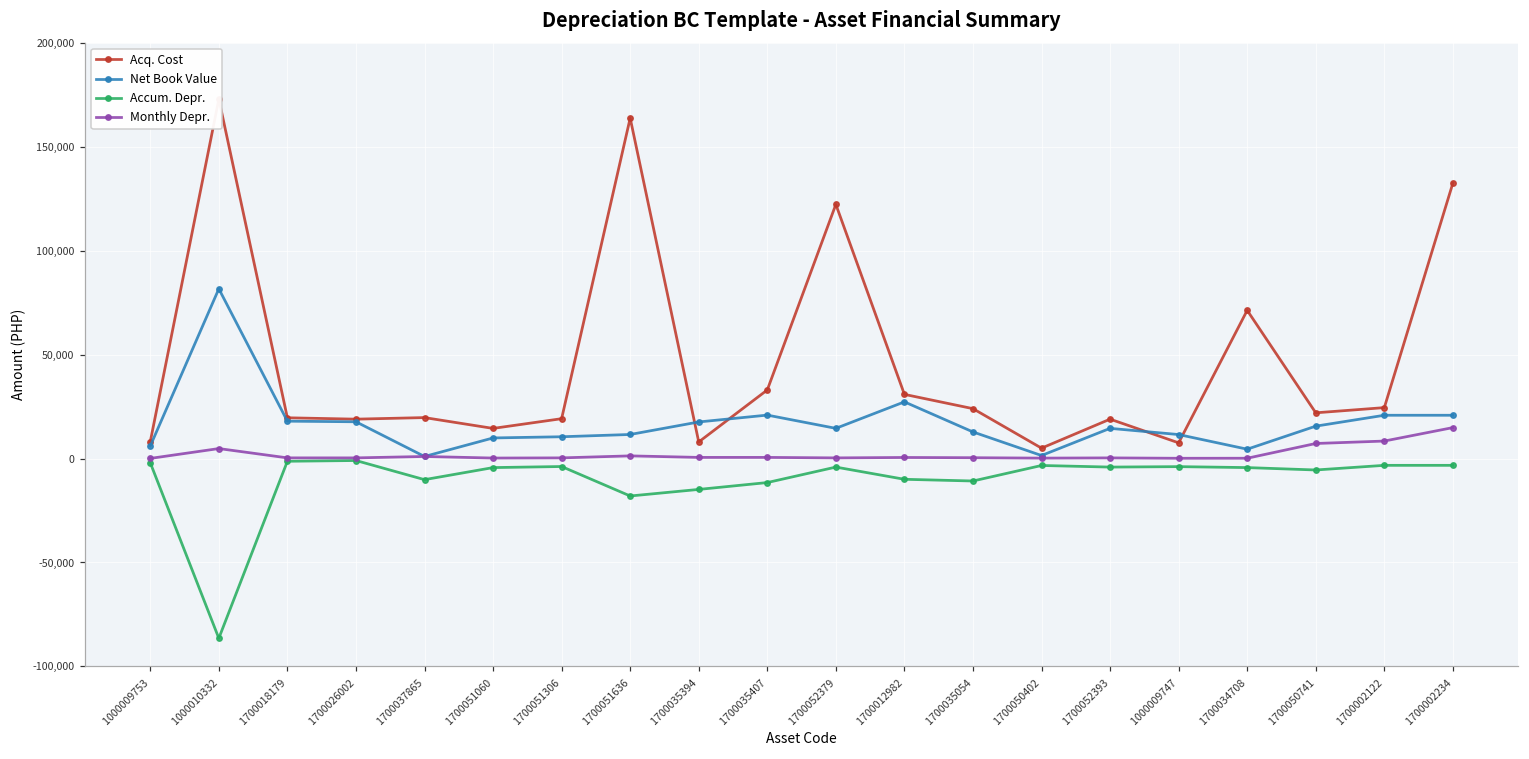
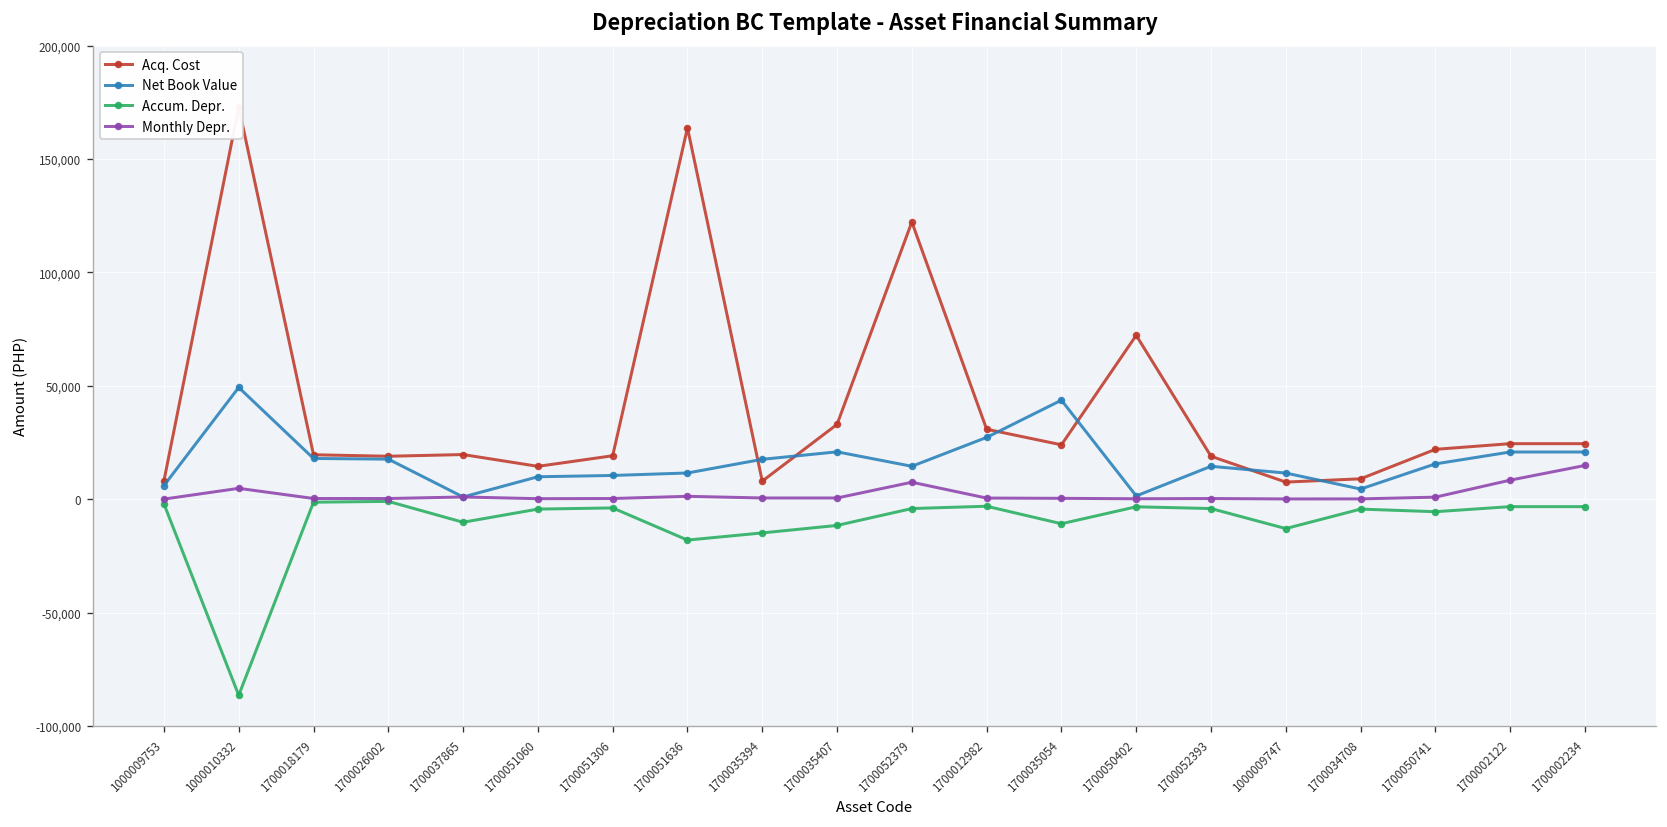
  {
    "Acq. Cost": {
      "1000009753": "8,000",
      "1700018179": "20,000",
      "1700037865": "20,000",
      "1700051060": "15,000",
      "1700051306": "19,000",
      "1700051636": "164,000",
      "1700035394": "8,000",
      "1700035407": "33,000",
      "1700052379": "122,000",
      "1700012982": "31,000",
      "1700035054": "24,000",
-     "1700050402": "5,000",
+     "1700050402": "72,000",
      "1700052393": "19,000",
      "1000009747": "8,000",
-     "1700034708": "71,000",
+     "1700034708": "9,000",
      "1700050741": "22,000",
      "1700002122": "25,000",
-     "1700002234": "132,000"
+     "1700002234": "25,000"
    },
    "Net Book Value": {
      "1000009753": "6,000",
-     "1000010332": "82,000",
+     "1000010332": "49,000",
      "1700018179": "18,000",
      "1700051060": "10,000",
      "1700051306": "10,000",
      "1700051636": "12,000",
      "1700035394": "18,000",
      "1700035407": "21,000",
      "1700052379": "15,000",
      "1700012982": "27,000",
-     "1700035054": "13,000",
+     "1700035054": "44,000",
      "1700052393": "15,000",
      "1000009747": "12,000",
      "1700034708": "5,000",
      "1700050741": "16,000",
      "1700002122": "21,000",
      "1700002234": "21,000"
    },
    "Accum. Depr.": {
      "1000009753": "-2,000",
      "1000010332": "-86,000",
      "1700018179": "-1,000",
      "1700037865": "-10,000",
      "1700051060": "-4,000",
      "1700051306": "-4,000",
      "1700051636": "-18,000",
      "1700035394": "-15,000",
      "1700035407": "-12,000",
      "1700052379": "-4,000",
-     "1700012982": "-10,000",
+     "1700012982": "-3,000",
      "1700035054": "-11,000",
      "1700050402": "-3,000",
      "1700052393": "-4,000",
-     "1000009747": "-4,000",
+     "1000009747": "-13,000",
      "1700034708": "-4,000",
      "1700050741": "-6,000",
      "1700002122": "-3,000",
      "1700002234": "-3,000"
    },
    "Monthly Depr.": {
      "1000009753": "0",
      "1000010332": "5,000",
      "1700018179": "0",
      "1700051060": "0",
      "1700051306": "0",
      "1700051636": "1,000",
      "1700035394": "1,000",
      "1700035407": "1,000",
-     "1700052379": "0",
+     "1700052379": "8,000",
      "1700012982": "1,000",
      "1700035054": "0",
      "1700052393": "0",
      "1000009747": "0",
      "1700034708": "0",
-     "1700050741": "7,000",
+     "1700050741": "1,000",
      "1700002122": "8,000",
      "1700002234": "15,000"
    }
  }
